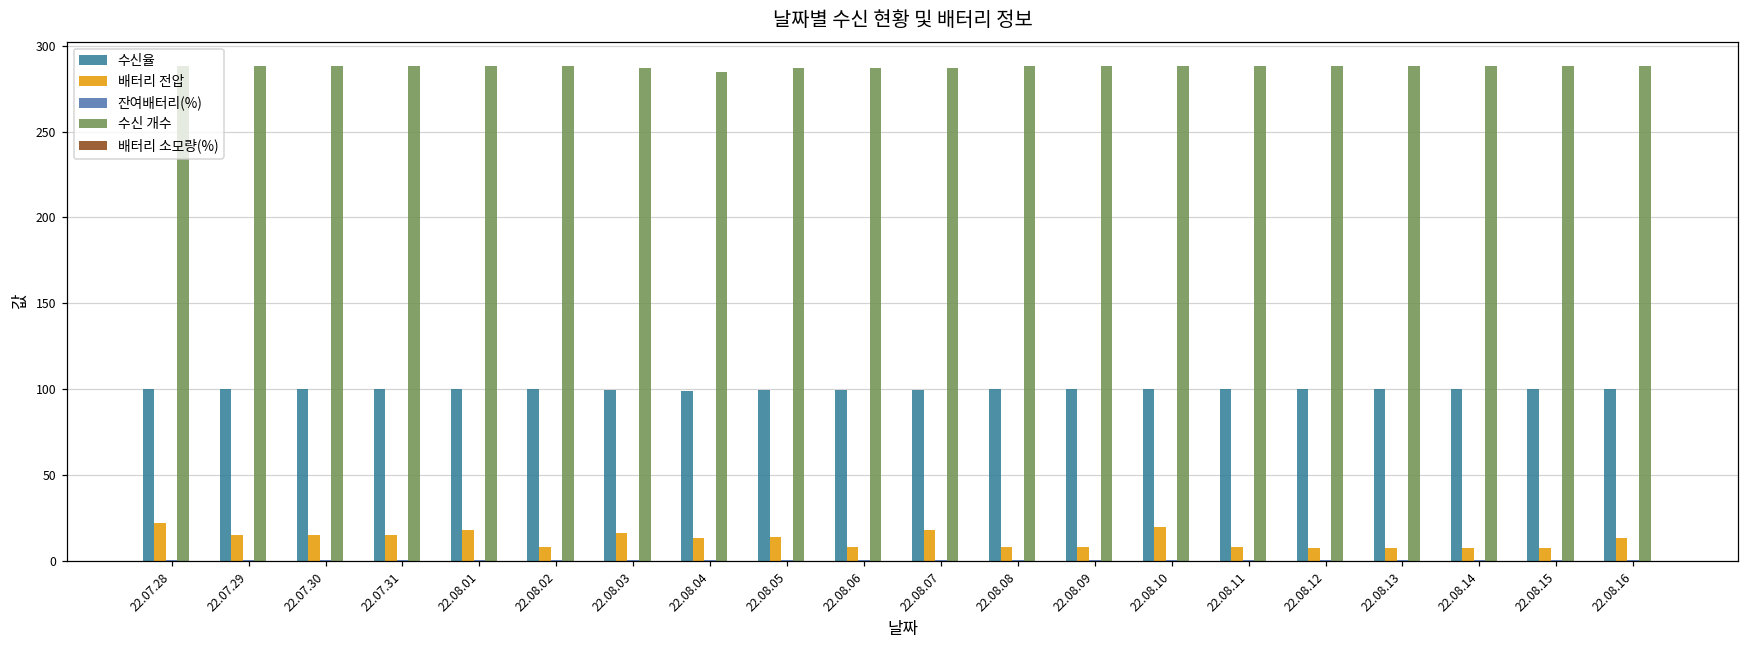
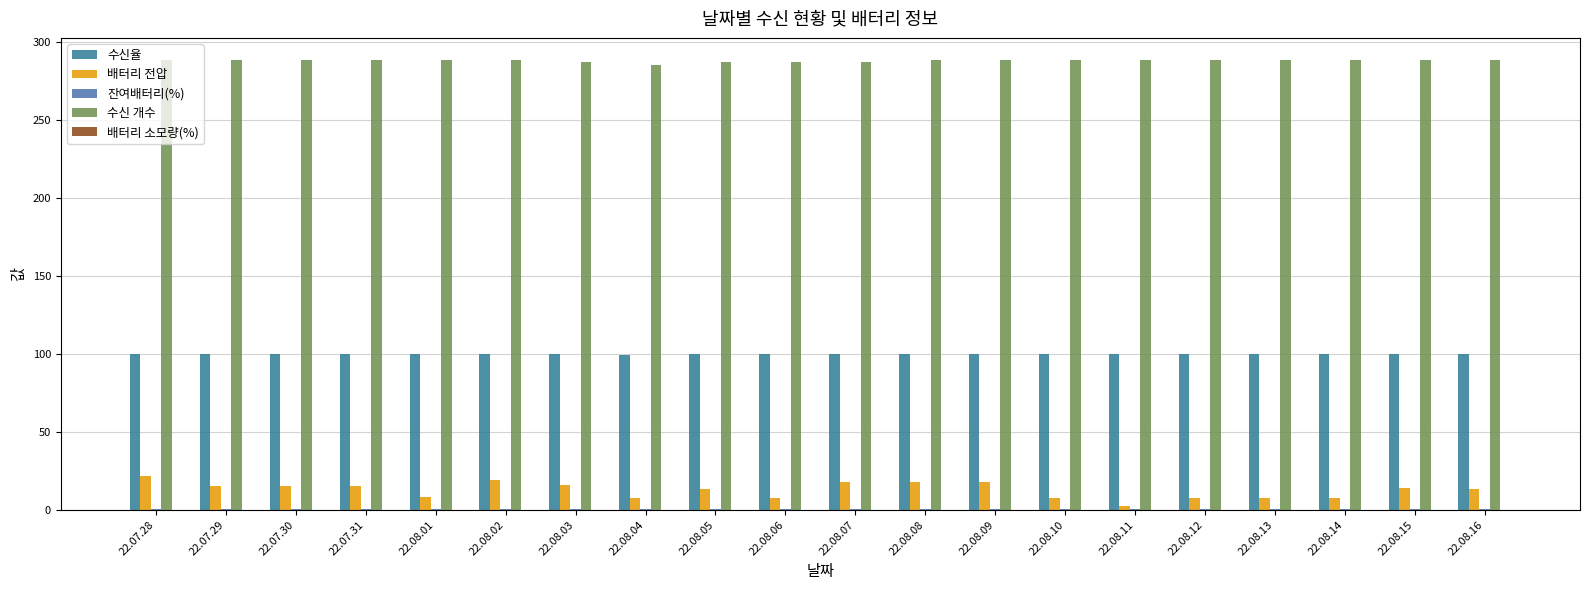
  {
    "배터리 전압": {
      "22.07.28": 22,
      "22.07.29": 15,
      "22.07.30": 15,
      "22.07.31": 15,
-     "22.08.01": 18,
-     "22.08.02": 8,
+     "22.08.01": 8,
+     "22.08.02": 19,
      "22.08.03": 16,
-     "22.08.04": 13,
+     "22.08.04": 8,
      "22.08.05": 14,
      "22.08.06": 8,
      "22.08.07": 18,
-     "22.08.08": 8,
-     "22.08.09": 8,
-     "22.08.10": 20,
-     "22.08.11": 8,
+     "22.08.08": 18,
+     "22.08.09": 18,
+     "22.08.10": 8,
+     "22.08.11": 3,
      "22.08.12": 8,
      "22.08.13": 8,
      "22.08.14": 8,
-     "22.08.15": 8,
+     "22.08.15": 14,
      "22.08.16": 13
    },
    "수신 개수": {
      "22.07.29": 288,
      "22.07.30": 288,
      "22.07.31": 288,
      "22.08.01": 288,
      "22.08.02": 288,
      "22.08.03": 287,
      "22.08.04": 285,
      "22.08.05": 287,
      "22.08.06": 287,
      "22.08.07": 287,
      "22.08.08": 288,
      "22.08.09": 288,
      "22.08.10": 288,
      "22.08.11": 288,
      "22.08.12": 288,
      "22.08.13": 288,
      "22.08.14": 288,
      "22.08.15": 288,
      "22.08.16": 288
    },
    "배터리 소모량(%)": {
      "22.07.28": 0,
      "22.07.29": 0,
      "22.07.30": 0,
      "22.07.31": 0,
      "22.08.01": 0,
      "22.08.02": 0,
      "22.08.03": 0
    }
  }
